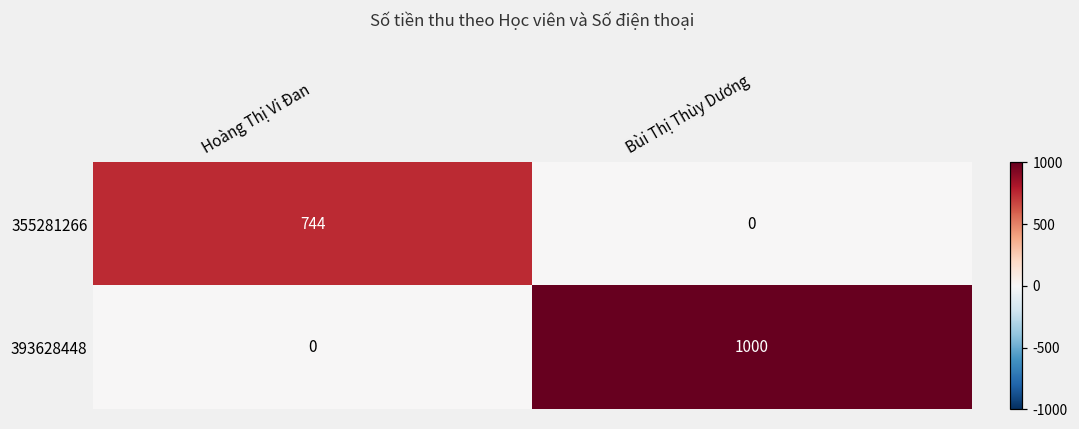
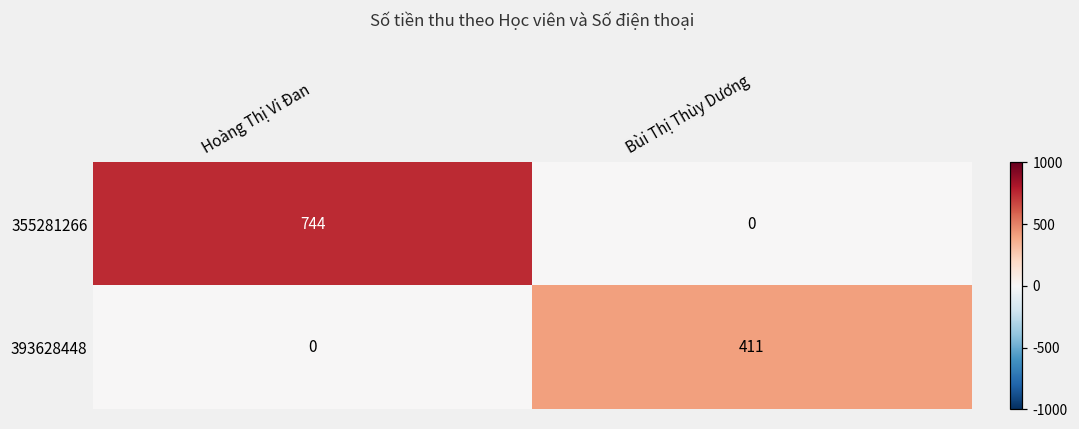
  {
    "355281266": {
      "Hoàng Thị Vi Đan": 744,
      "Bùi Thị Thùy Dương": 0
    },
    "393628448": {
      "Hoàng Thị Vi Đan": 0,
-     "Bùi Thị Thùy Dương": 1000
+     "Bùi Thị Thùy Dương": 411
    }
  }
